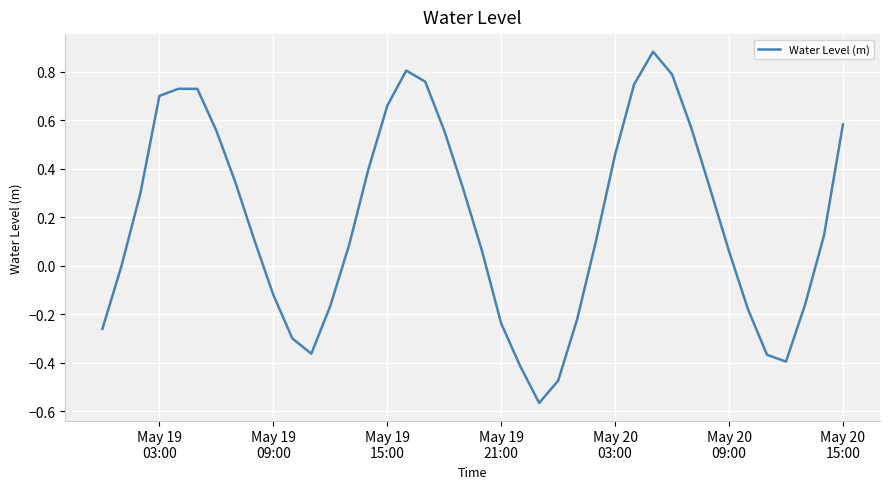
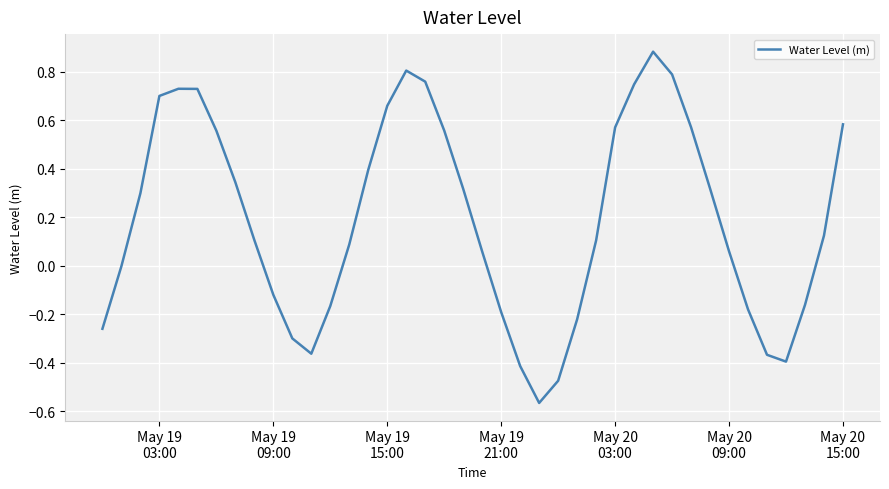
  {
    "May 19 03:00": 0.70,
    "May 19 09:00": -0.12,
    "May 19 15:00": 0.66,
-   "May 19 21:00": -0.24,
-   "May 20 03:00": 0.46,
+   "May 19 21:00": -0.19,
+   "May 20 03:00": 0.57,
    "May 20 09:00": 0.06,
    "May 20 15:00": 0.58
  }
